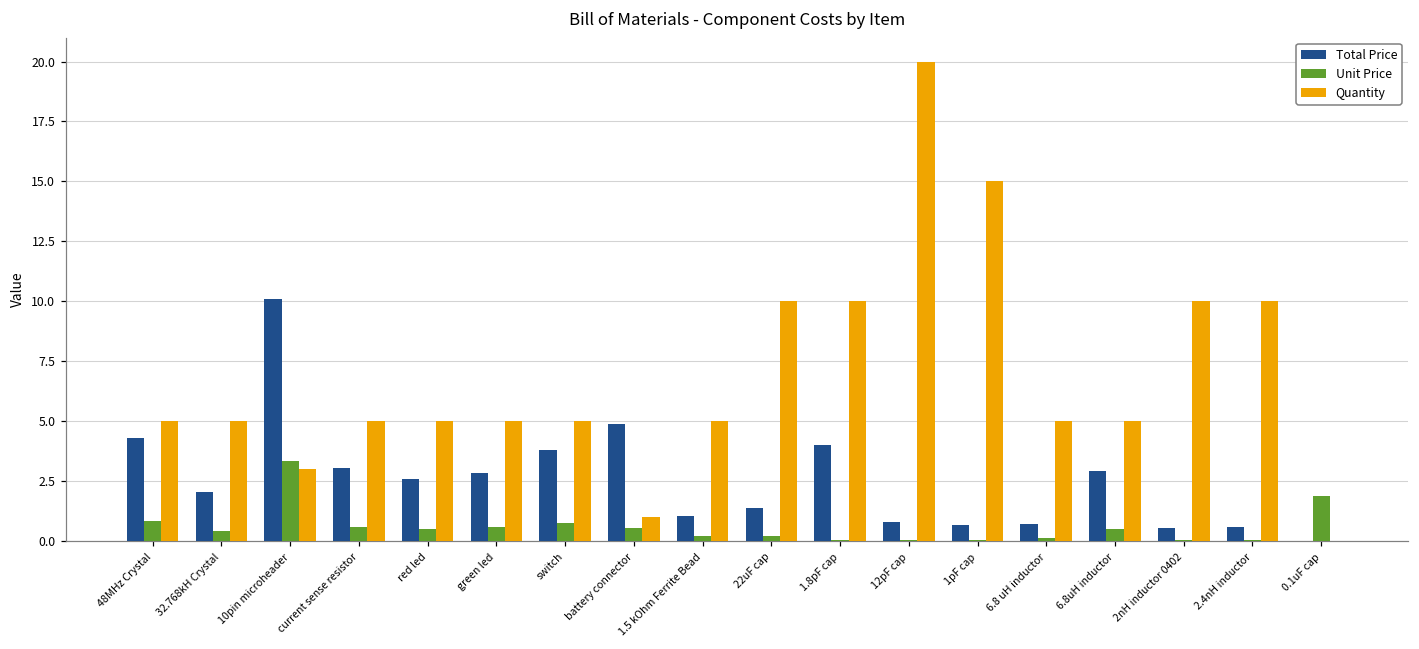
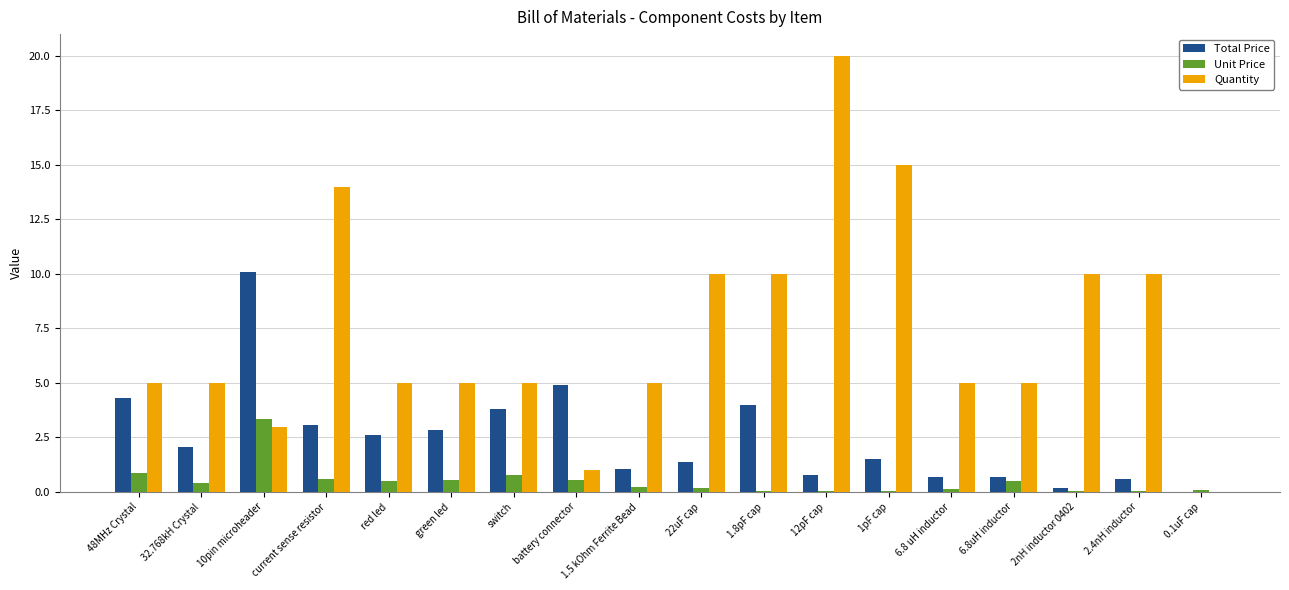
  {
    "Total Price": {
      "48MHz Crystal": 4.3,
      "32.768kH Crystal": 2.1,
      "10pin microheader": 10.1,
      "current sense resistor": 3.1,
      "red led": 2.6,
      "green led": 2.8,
      "switch": 3.8,
      "battery connector": 4.9,
      "1.5 kOhm Ferrite Bead": 1.1,
      "22uF cap": 1.4,
      "1.8pF cap": 4.0,
      "12pF cap": 0.8,
-     "1pF cap": 0.7,
+     "1pF cap": 1.5,
      "6.8 uH inductor": 0.7,
-     "6.8uH inductor": 2.9,
-     "2nH inductor 0402": 0.6,
+     "6.8uH inductor": 0.7,
+     "2nH inductor 0402": 0.2,
      "2.4nH inductor": 0.6,
      "0.1uF cap": 0.0
    },
    "Unit Price": {
      "48MHz Crystal": 0.9,
      "32.768kH Crystal": 0.4,
      "10pin microheader": 3.4,
      "current sense resistor": 0.6,
      "red led": 0.5,
      "green led": 0.6,
      "switch": 0.8,
      "battery connector": 0.5,
      "1.5 kOhm Ferrite Bead": 0.2,
      "22uF cap": 0.2,
      "6.8 uH inductor": 0.1,
      "6.8uH inductor": 0.5,
-     "0.1uF cap": 1.9
+     "0.1uF cap": 0.1
    },
    "Quantity": {
      "48MHz Crystal": 5,
      "32.768kH Crystal": 5,
      "10pin microheader": 3,
-     "current sense resistor": 5,
+     "current sense resistor": 14,
      "red led": 5,
      "green led": 5,
      "switch": 5,
      "battery connector": 1,
      "1.5 kOhm Ferrite Bead": 5,
      "22uF cap": 10,
      "1.8pF cap": 10,
      "12pF cap": 20,
      "1pF cap": 15,
      "6.8 uH inductor": 5,
      "6.8uH inductor": 5,
      "2nH inductor 0402": 10,
      "2.4nH inductor": 10,
      "0.1uF cap": 0
    }
  }
